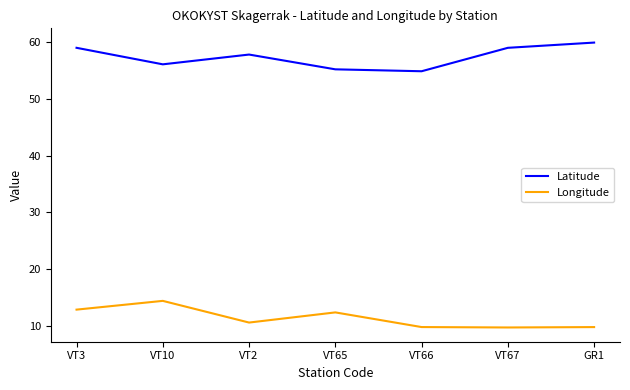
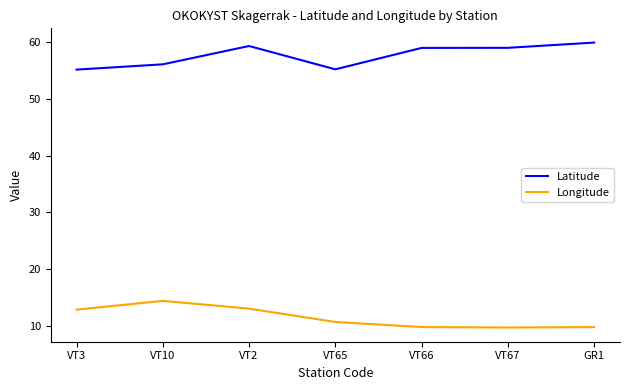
  {
    "Latitude": {
-     "VT3": 59,
+     "VT3": 55,
      "VT10": 56,
-     "VT2": 58,
+     "VT2": 59,
      "VT65": 55,
-     "VT66": 55,
+     "VT66": 59,
      "VT67": 59,
      "GR1": 60
    },
    "Longitude": {
      "VT3": 13,
      "VT10": 14,
-     "VT2": 11,
-     "VT65": 12,
+     "VT2": 13,
+     "VT65": 11,
      "VT66": 10,
      "VT67": 10,
      "GR1": 10
    }
  }
